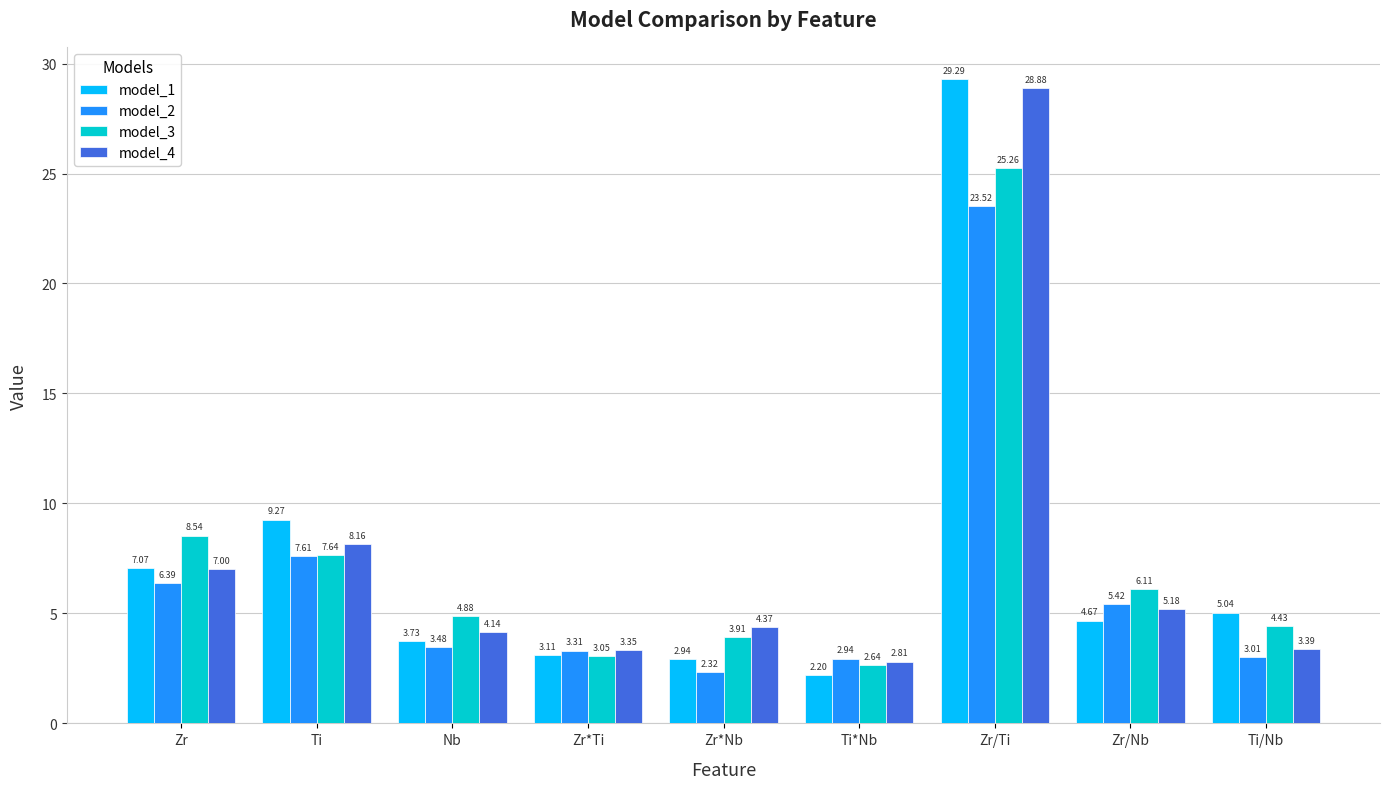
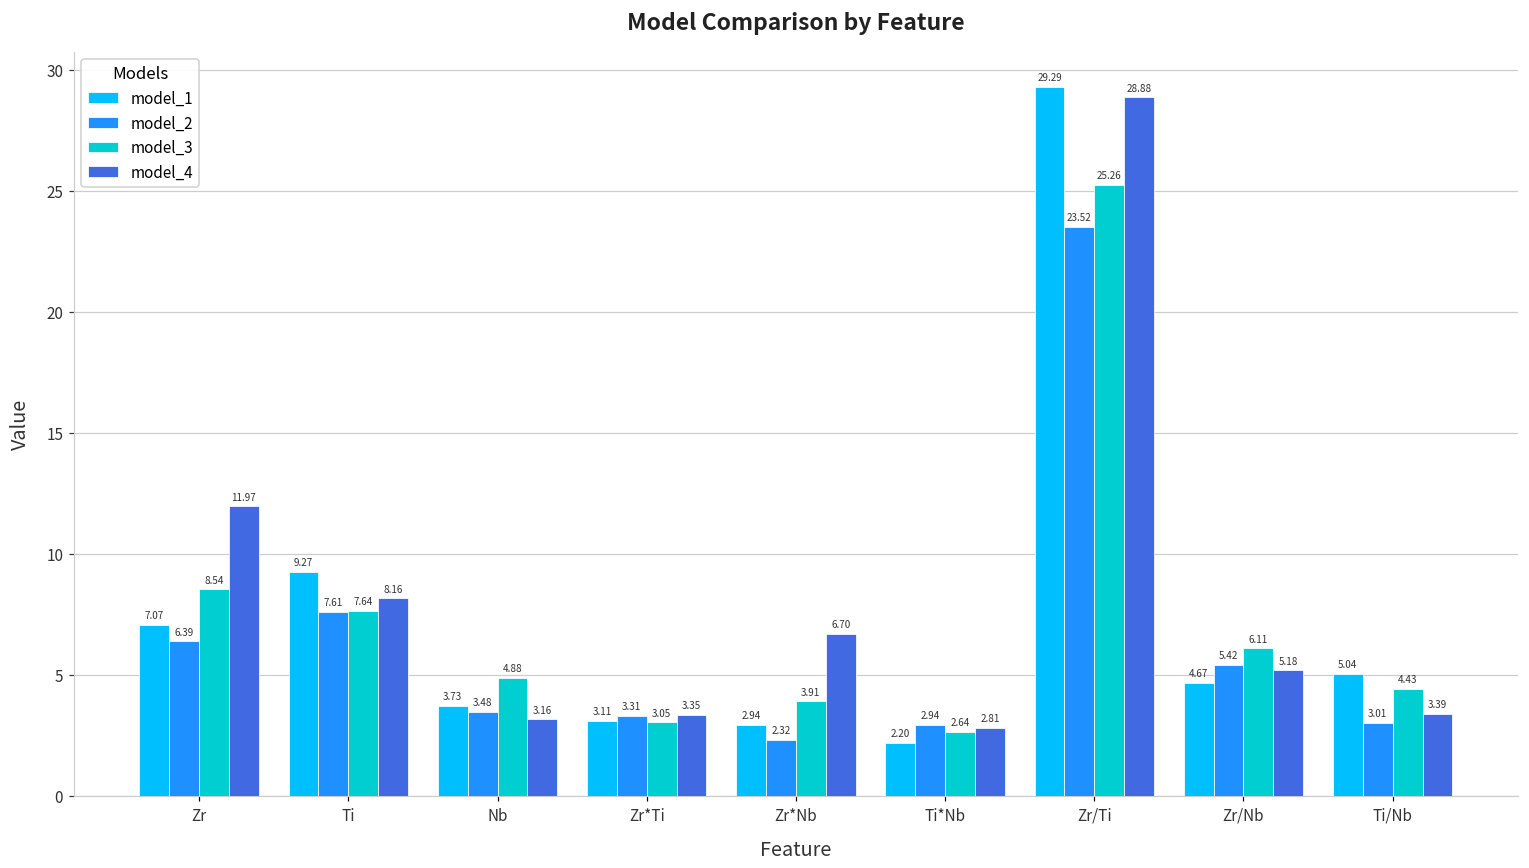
  {
    "model_4": {
-     "Zr": 7.00,
+     "Zr": 11.97,
      "Ti": 8.16,
-     "Nb": 4.14,
+     "Nb": 3.16,
      "Zr*Ti": 3.35,
-     "Zr*Nb": 4.37,
+     "Zr*Nb": 6.70,
      "Ti*Nb": 2.81,
      "Zr/Ti": 28.88,
      "Zr/Nb": 5.18,
      "Ti/Nb": 3.39
    }
  }
